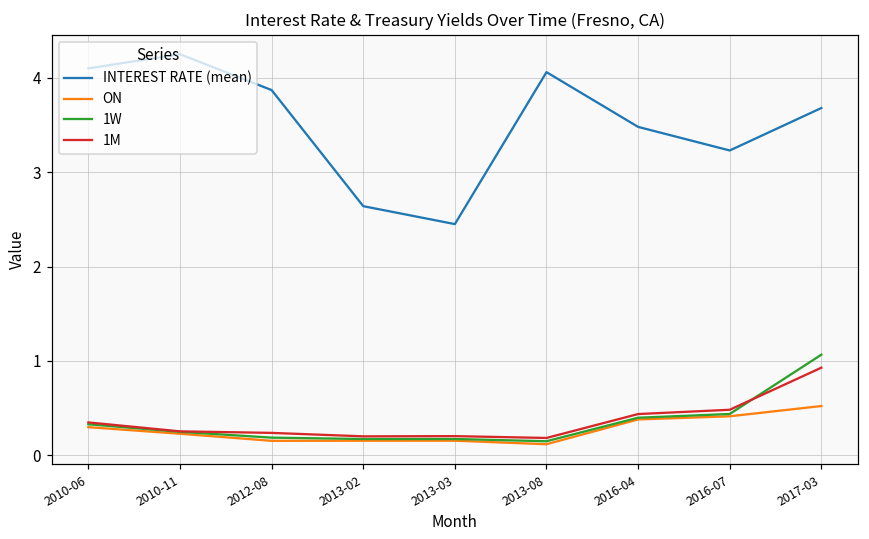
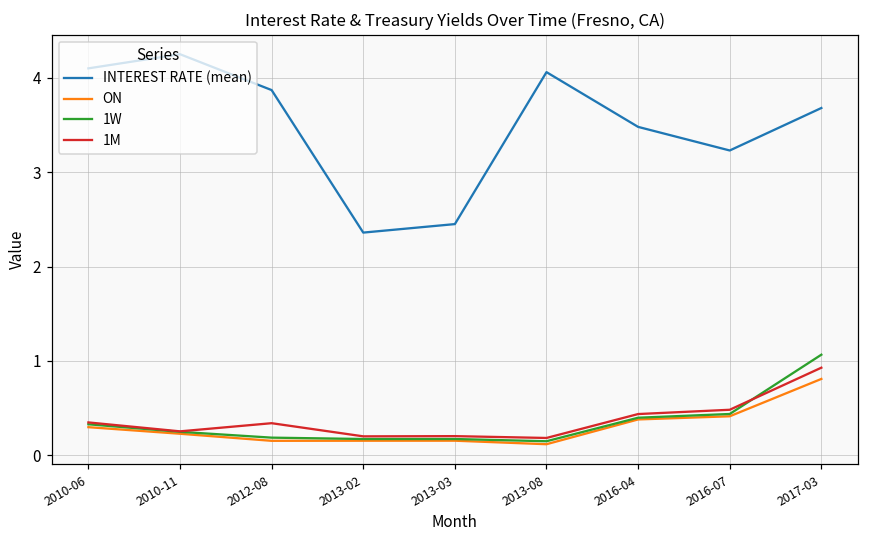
  {
    "INTEREST RATE (mean)": {
      "2012-08": 3.9,
-     "2013-02": 2.6,
+     "2013-02": 2.4,
      "2013-03": 2.5,
      "2013-08": 4.1,
      "2016-04": 3.5,
      "2016-07": 3.2,
      "2017-03": 3.7
    },
    "ON": {
      "2010-06": 0.3,
      "2012-08": 0.2,
      "2013-08": 0.1,
-     "2017-03": 0.5
+     "2017-03": 0.8
    },
    "1W": {
      "2012-08": 0.2,
      "2013-08": 0.1,
      "2017-03": 1.1
    },
    "1M": {
-     "2012-08": 0.2,
+     "2012-08": 0.3,
      "2013-03": 0.2,
      "2013-08": 0.2,
      "2016-04": 0.4,
      "2016-07": 0.5,
      "2017-03": 0.9
    }
  }
